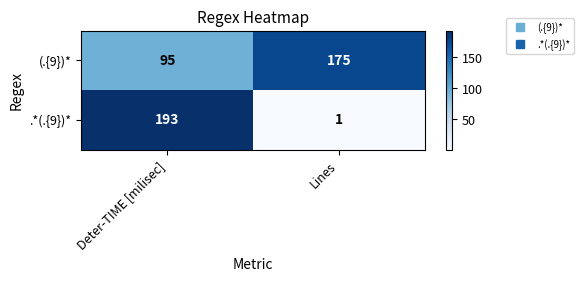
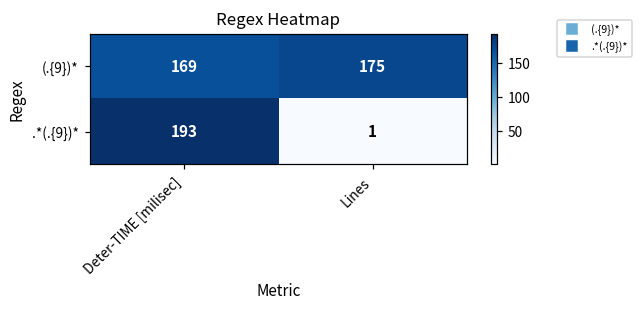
  {
    "(.{9})*": {
-     "Deter-TIME [milisec]": 95,
+     "Deter-TIME [milisec]": 169,
      "Lines": 175
    },
    ".*(.{9})*": {
      "Deter-TIME [milisec]": 193,
      "Lines": 1
    }
  }
